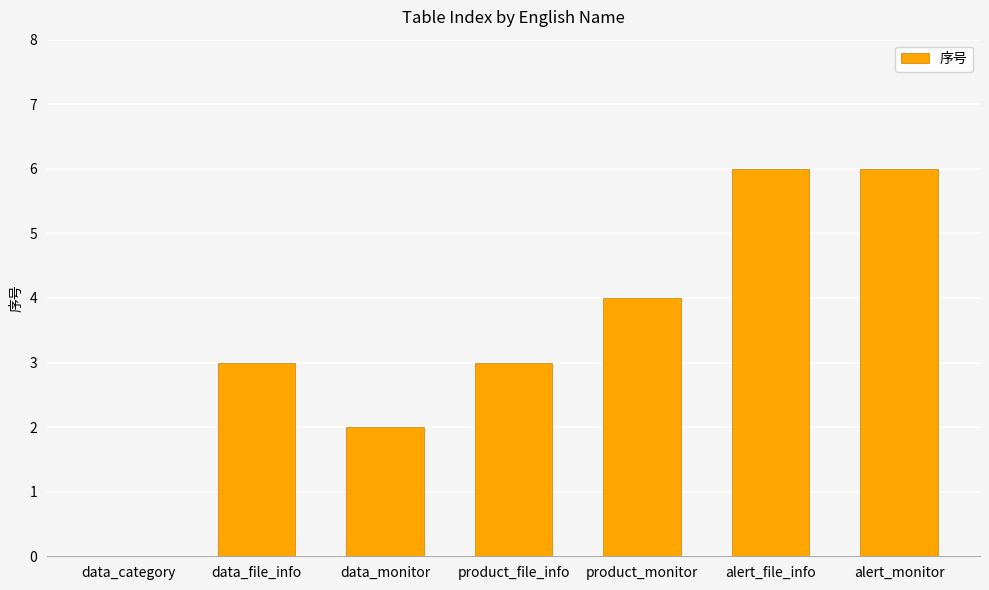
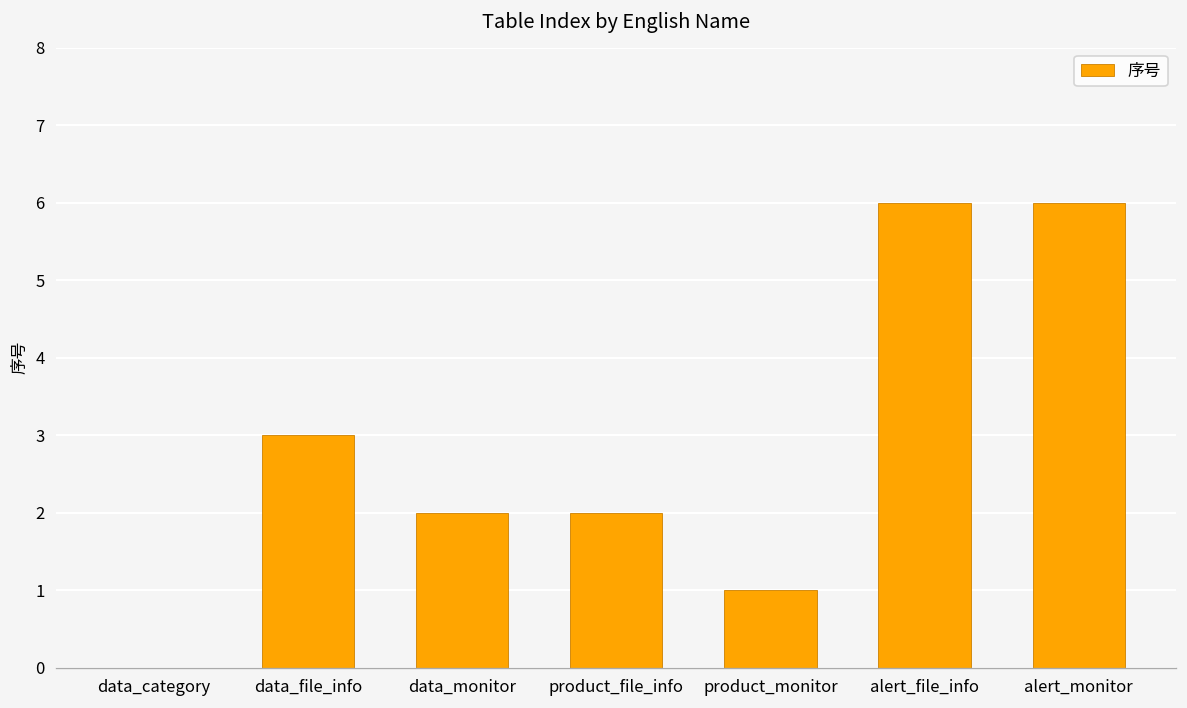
  {
    "data_category": 0,
    "data_file_info": 3,
    "data_monitor": 2,
-   "product_file_info": 3,
-   "product_monitor": 4,
+   "product_file_info": 2,
+   "product_monitor": 1,
    "alert_file_info": 6,
    "alert_monitor": 6
  }
